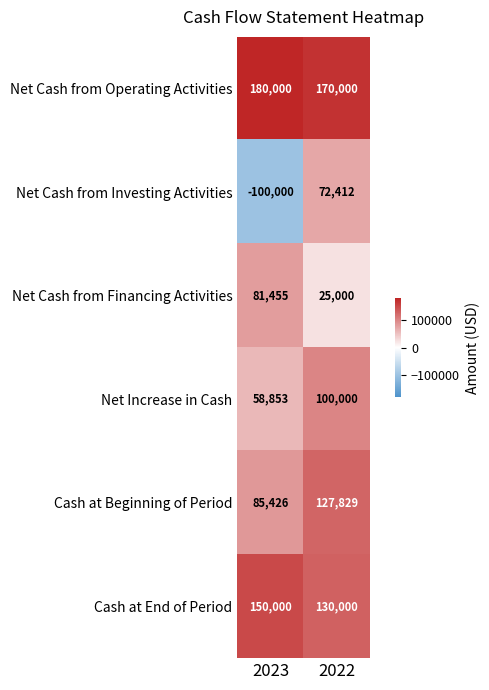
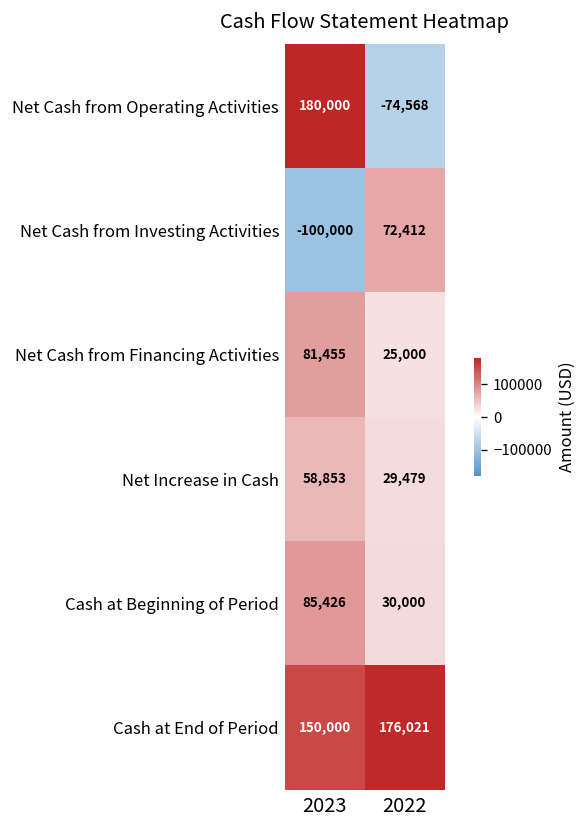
  {
    "Net Cash from Operating Activities": {
      "2023": "180,000",
-     "2022": "170,000"
+     "2022": "-74,568"
    },
    "Net Cash from Investing Activities": {
      "2023": "-100,000",
      "2022": "72,412"
    },
    "Net Cash from Financing Activities": {
      "2023": "81,455",
      "2022": "25,000"
    },
    "Net Increase in Cash": {
      "2023": "58,853",
-     "2022": "100,000"
+     "2022": "29,479"
    },
    "Cash at Beginning of Period": {
      "2023": "85,426",
-     "2022": "127,829"
+     "2022": "30,000"
    },
    "Cash at End of Period": {
      "2023": "150,000",
-     "2022": "130,000"
+     "2022": "176,021"
    }
  }
